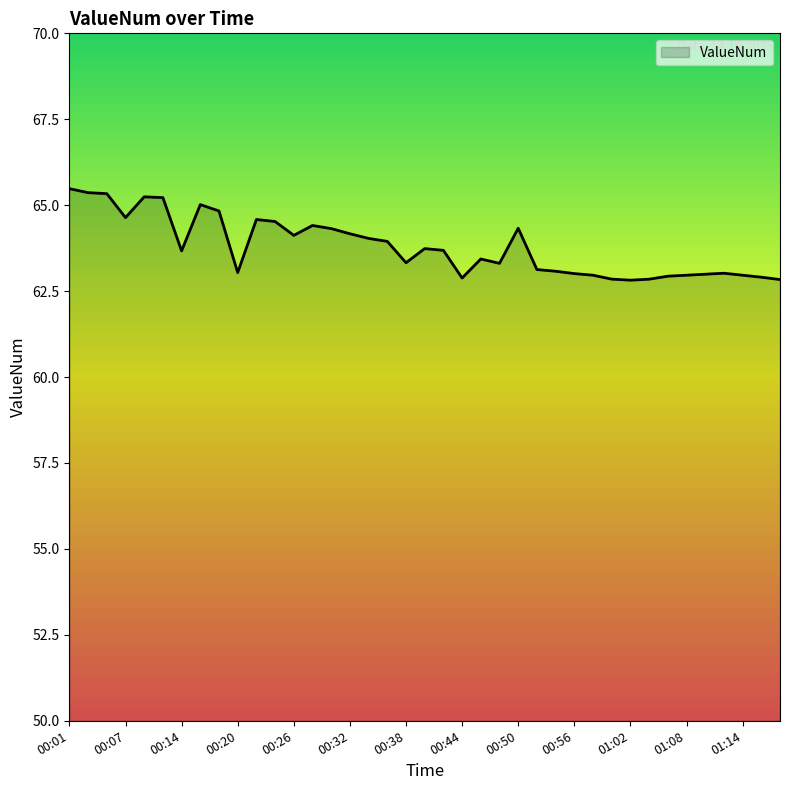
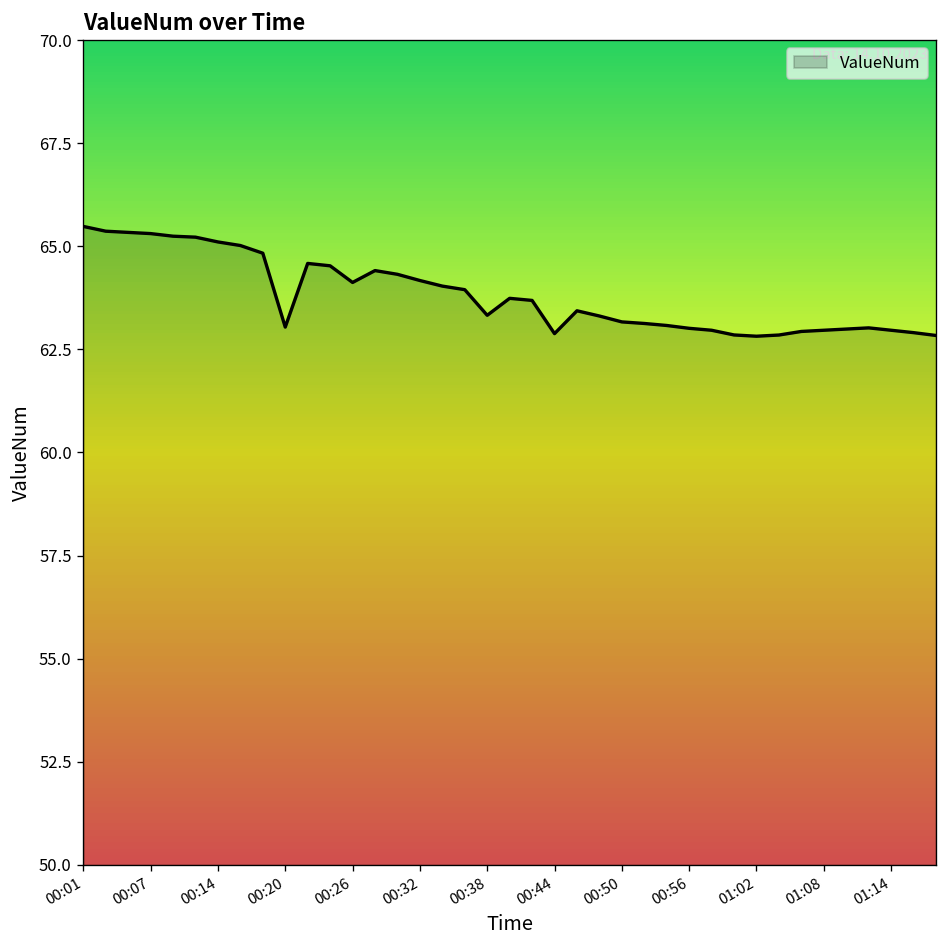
  {
    "00:01": 65.5,
-   "00:07": 64.6,
-   "00:14": 63.7,
+   "00:07": 65.3,
+   "00:14": 65.1,
    "00:20": 63.0,
    "00:26": 64.1,
    "00:32": 64.2,
    "00:38": 63.3,
    "00:44": 62.9,
-   "00:50": 64.3,
+   "00:50": 63.2,
    "00:56": 63.0,
    "01:02": 62.8,
    "01:08": 63.0,
    "01:14": 63.0
  }
